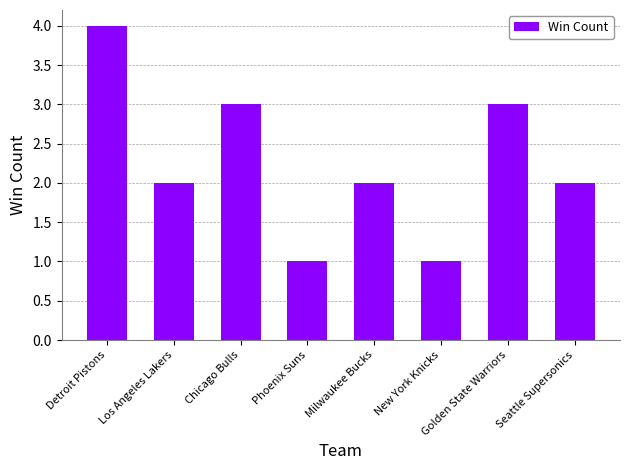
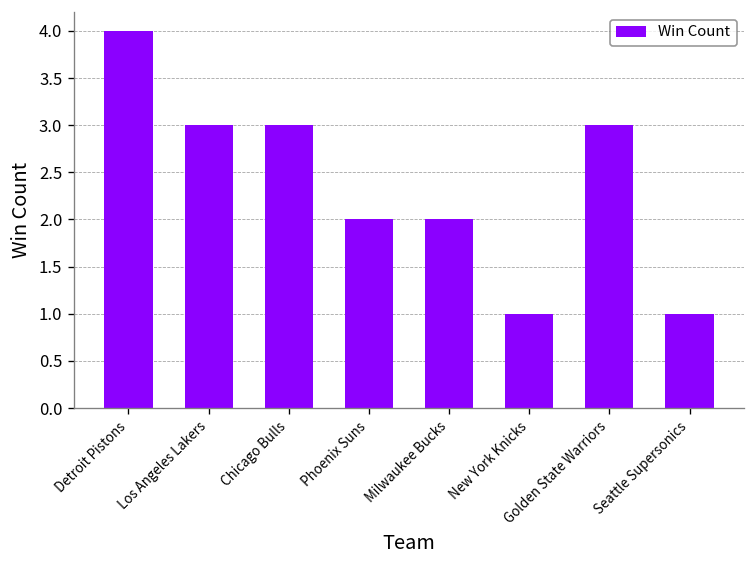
  {
    "Detroit Pistons": 4,
-   "Los Angeles Lakers": 2,
+   "Los Angeles Lakers": 3,
    "Chicago Bulls": 3,
-   "Phoenix Suns": 1,
+   "Phoenix Suns": 2,
    "Milwaukee Bucks": 2,
    "New York Knicks": 1,
    "Golden State Warriors": 3,
-   "Seattle Supersonics": 2
+   "Seattle Supersonics": 1
  }
